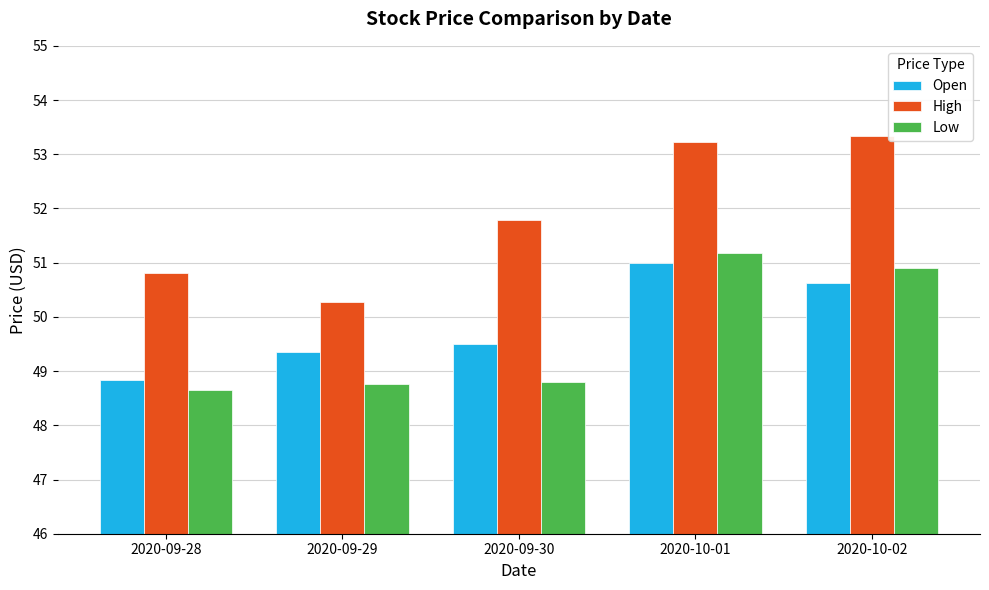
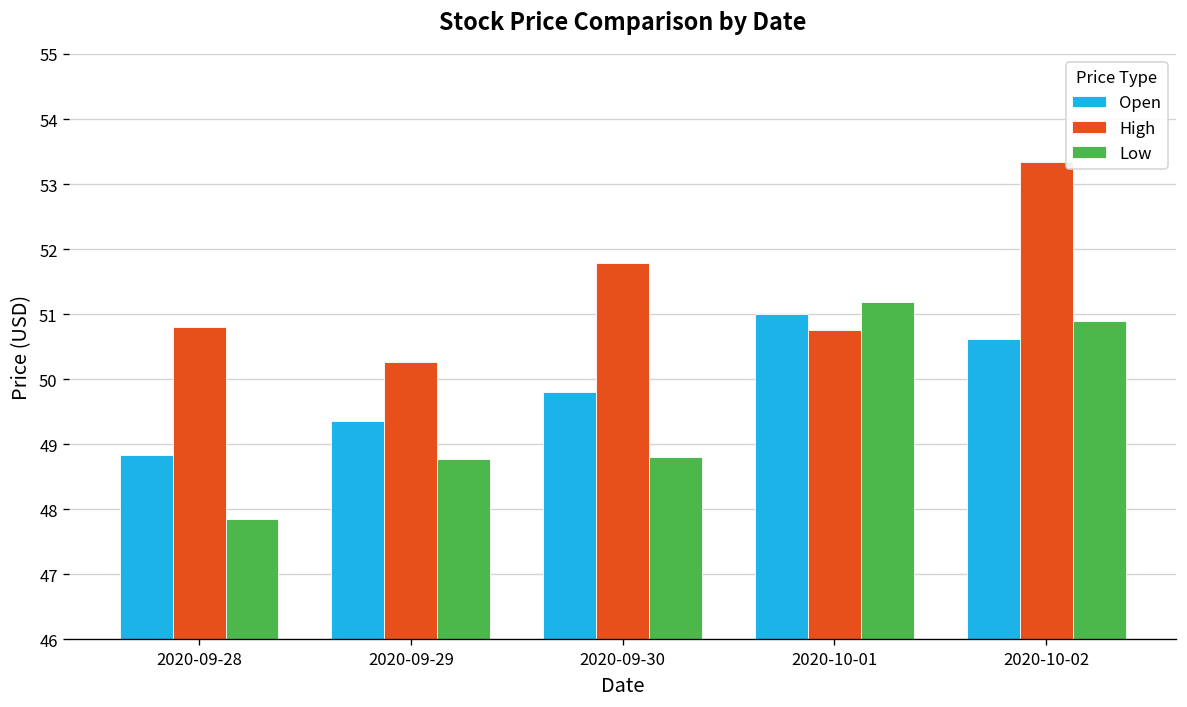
  {
    "Open": {
      "2020-09-28": 48.8,
      "2020-09-29": 49.4,
-     "2020-09-30": 49.5,
+     "2020-09-30": 49.8,
      "2020-10-01": 51.0,
      "2020-10-02": 50.6
    },
    "High": {
      "2020-09-28": 50.8,
      "2020-09-29": 50.3,
      "2020-09-30": 51.8,
-     "2020-10-01": 53.2,
+     "2020-10-01": 50.8,
      "2020-10-02": 53.3
    },
    "Low": {
-     "2020-09-28": 48.7,
+     "2020-09-28": 47.9,
      "2020-09-29": 48.8,
      "2020-09-30": 48.8,
      "2020-10-01": 51.2,
      "2020-10-02": 50.9
    }
  }
